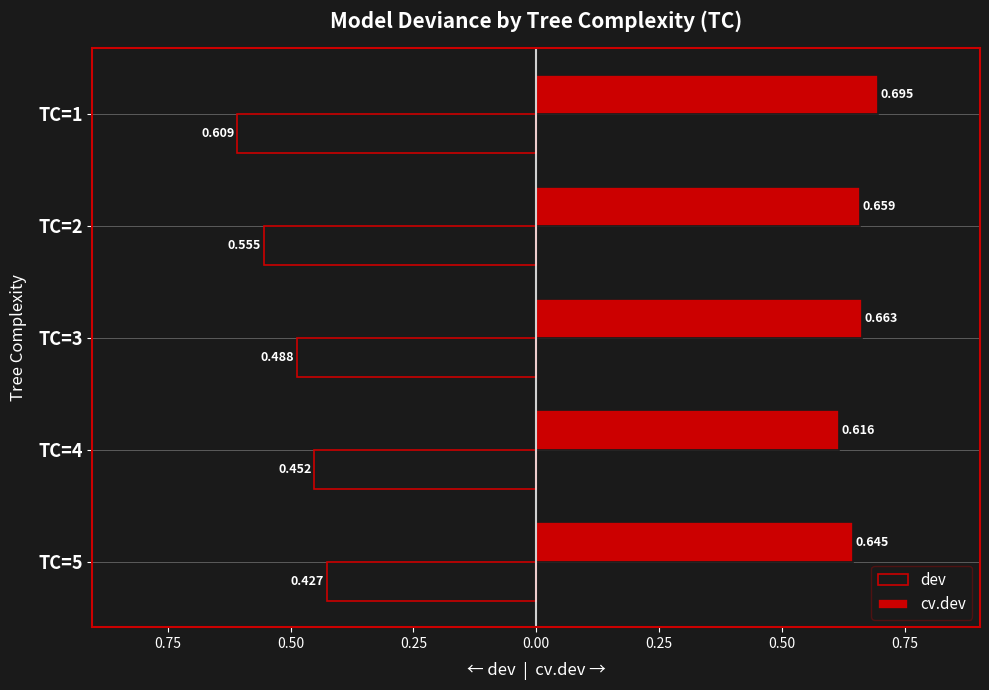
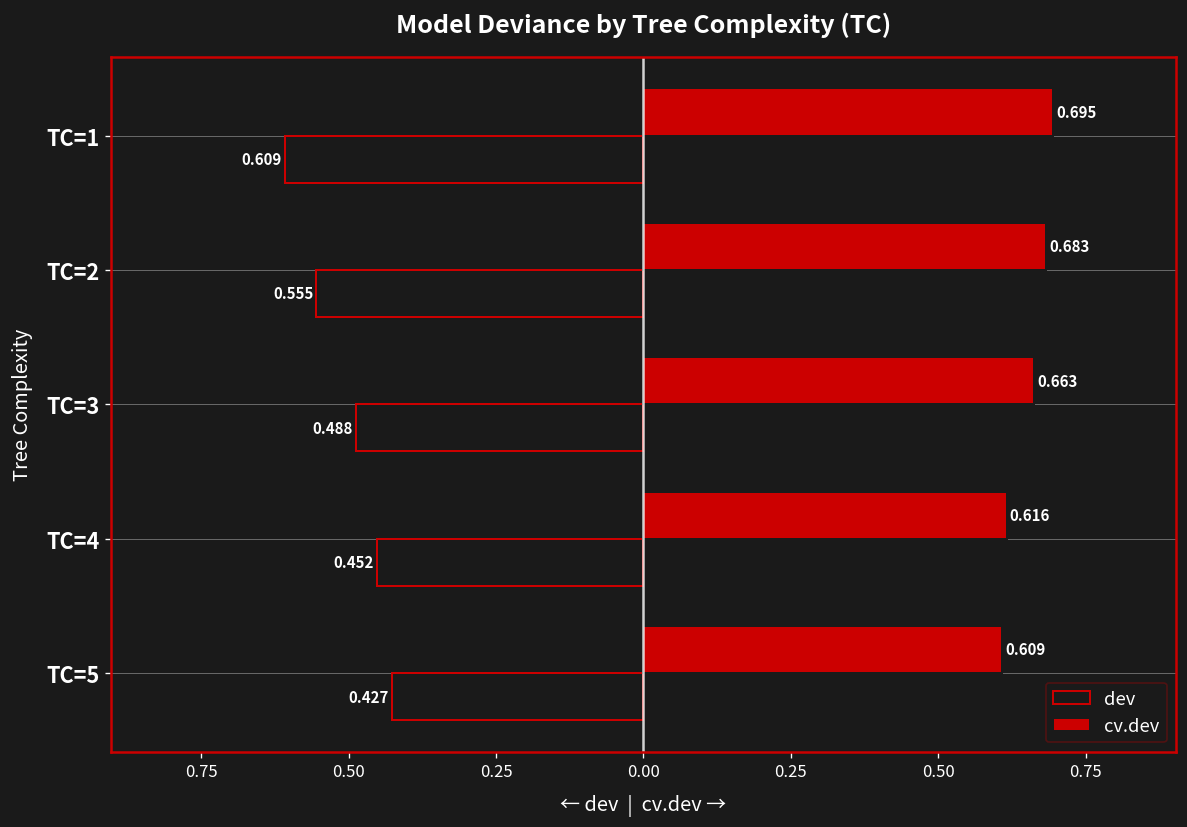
  {
    "cv.dev": {
      "TC=1": 0.695,
-     "TC=2": 0.659,
+     "TC=2": 0.683,
      "TC=3": 0.663,
      "TC=4": 0.616,
-     "TC=5": 0.645
+     "TC=5": 0.609
    }
  }
